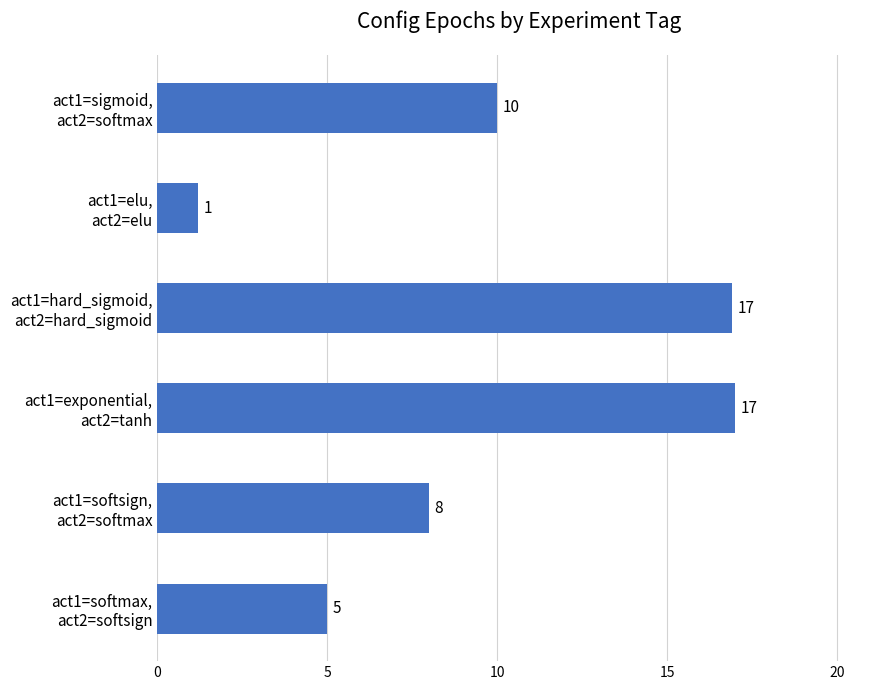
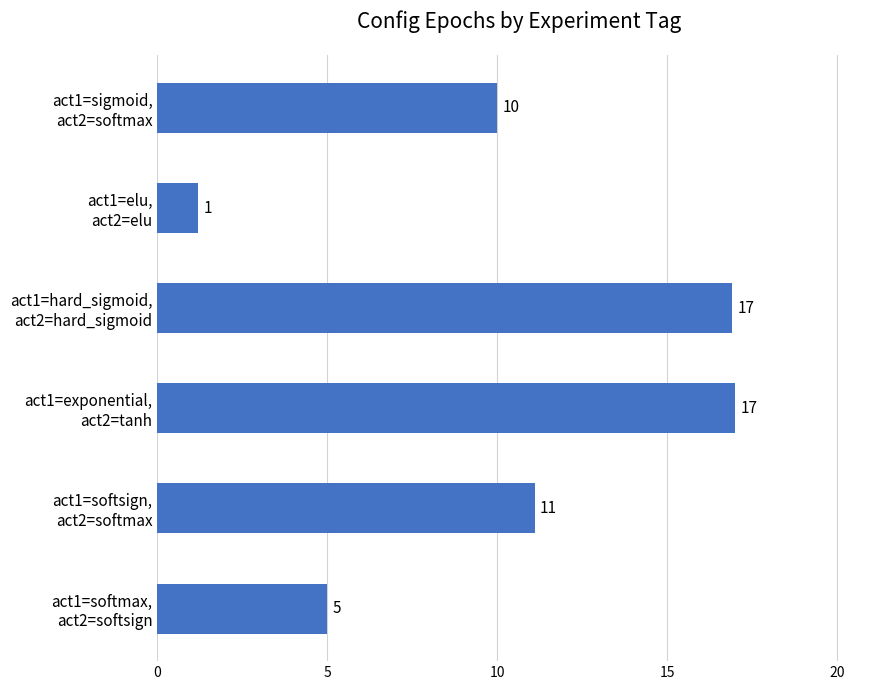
  {
    "act1=sigmoid, act2=softmax": 10,
    "act1=elu, act2=elu": 1,
    "act1=hard_sigmoid, act2=hard_sigmoid": 17,
    "act1=exponential, act2=tanh": 17,
-   "act1=softsign, act2=softmax": 8,
+   "act1=softsign, act2=softmax": 11,
    "act1=softmax, act2=softsign": 5
  }
